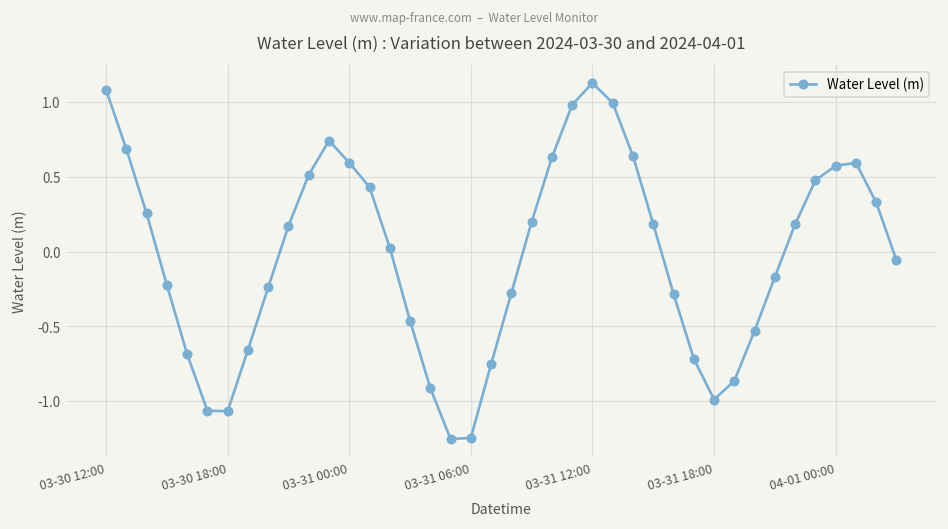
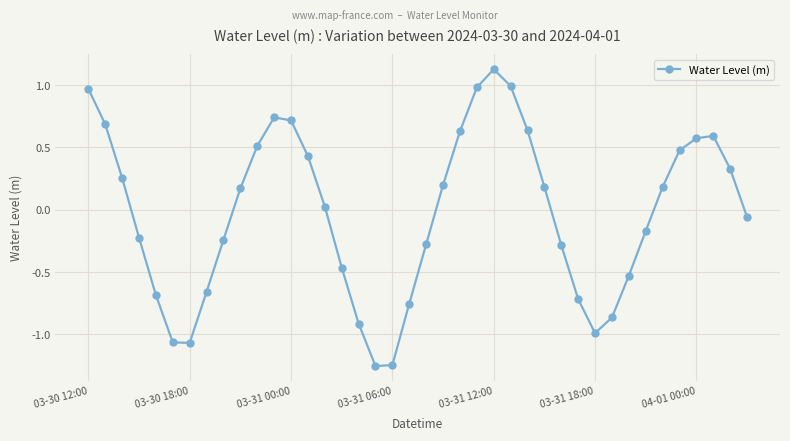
  {
-   "03-30 12:00": 1.08,
+   "03-30 12:00": 0.97,
    "03-30 18:00": -1.07,
-   "03-31 00:00": 0.59,
+   "03-31 00:00": 0.72,
    "03-31 06:00": -1.25,
    "03-31 12:00": 1.13,
    "03-31 18:00": -0.99,
    "04-01 00:00": 0.57
  }
